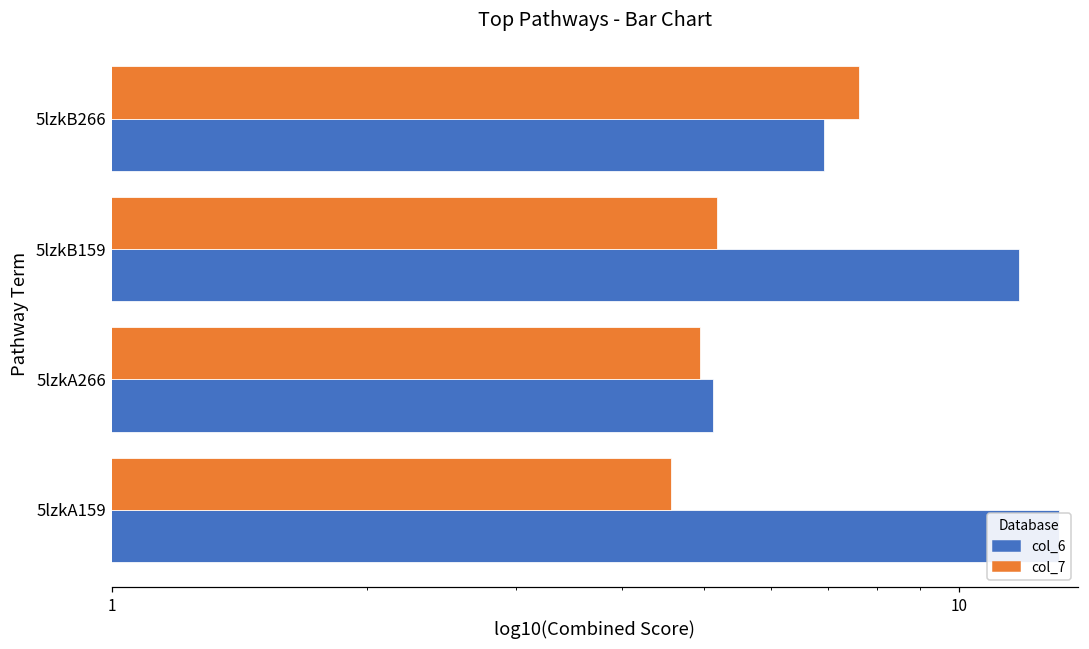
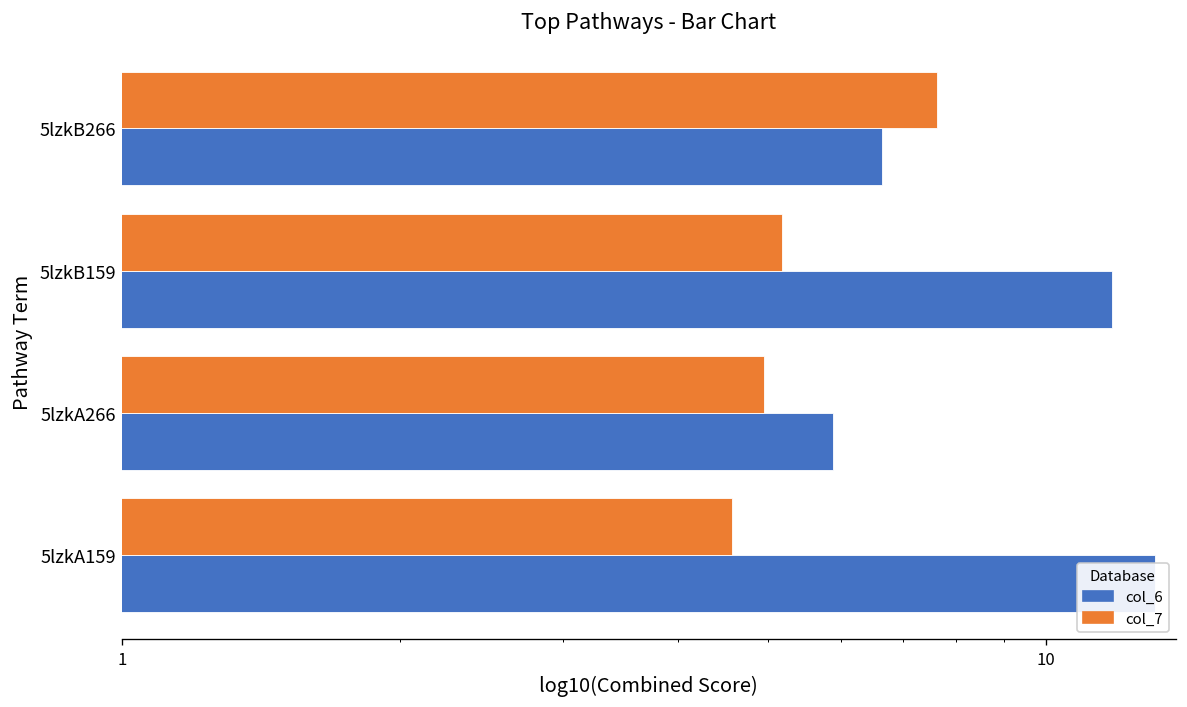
  {
    "col_6": {
-     "5lzkB266": 6.9,
+     "5lzkB266": 6.7,
      "5lzkB159": 11.8,
-     "5lzkA266": 5.1
+     "5lzkA266": 5.9
    },
    "col_7": {
      "5lzkB266": 7.6,
      "5lzkB159": 5.2,
      "5lzkA266": 5.0,
      "5lzkA159": 4.6
    }
  }
